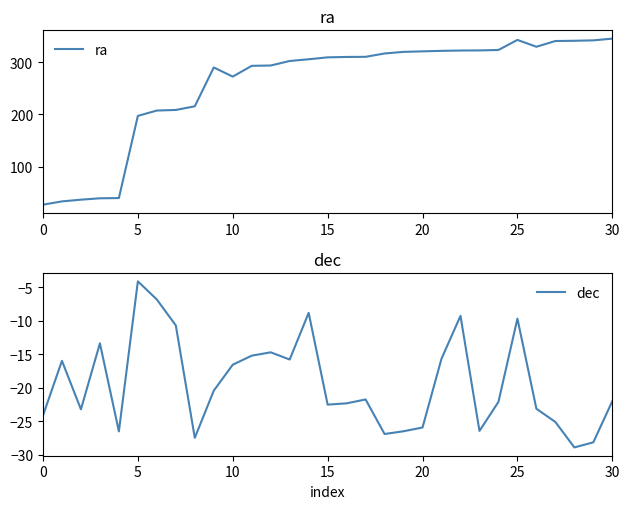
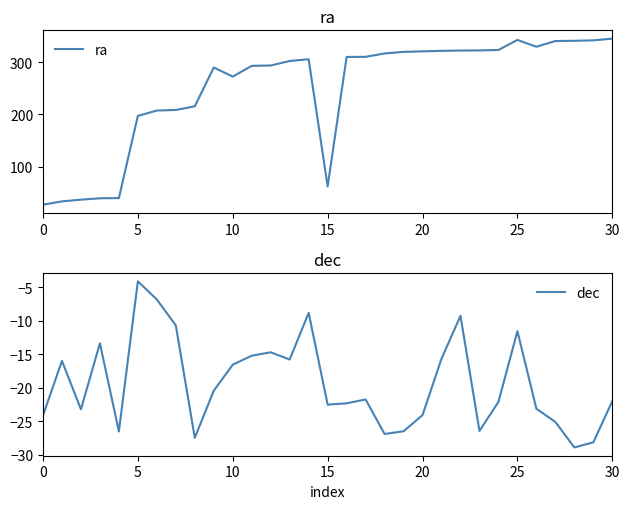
  {
    "ra": {
      "0": 30,
      "5": 200,
      "10": 270,
-     "15": 310,
+     "15": 60,
      "20": 320,
      "25": 340,
      "30": 350
    },
    "dec": {
      "0": -24,
      "5": -4,
      "10": -17,
      "15": -23,
-     "20": -26,
-     "25": -10,
+     "20": -24,
+     "25": -12,
      "30": -22
    }
  }
